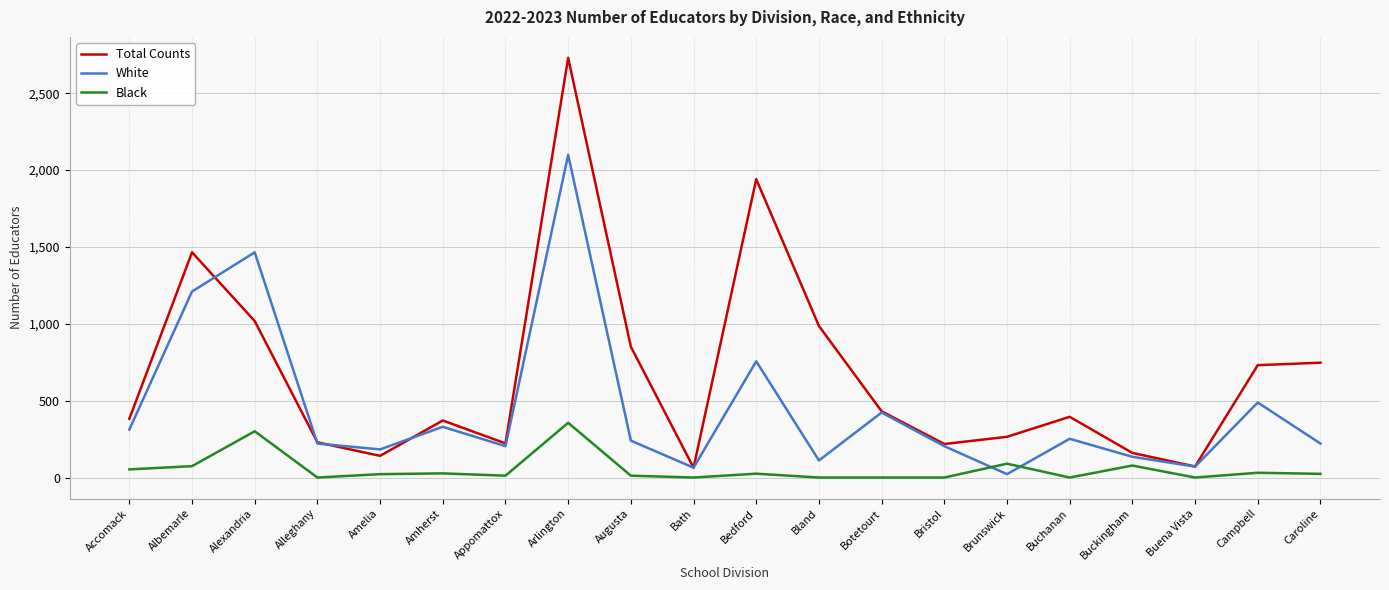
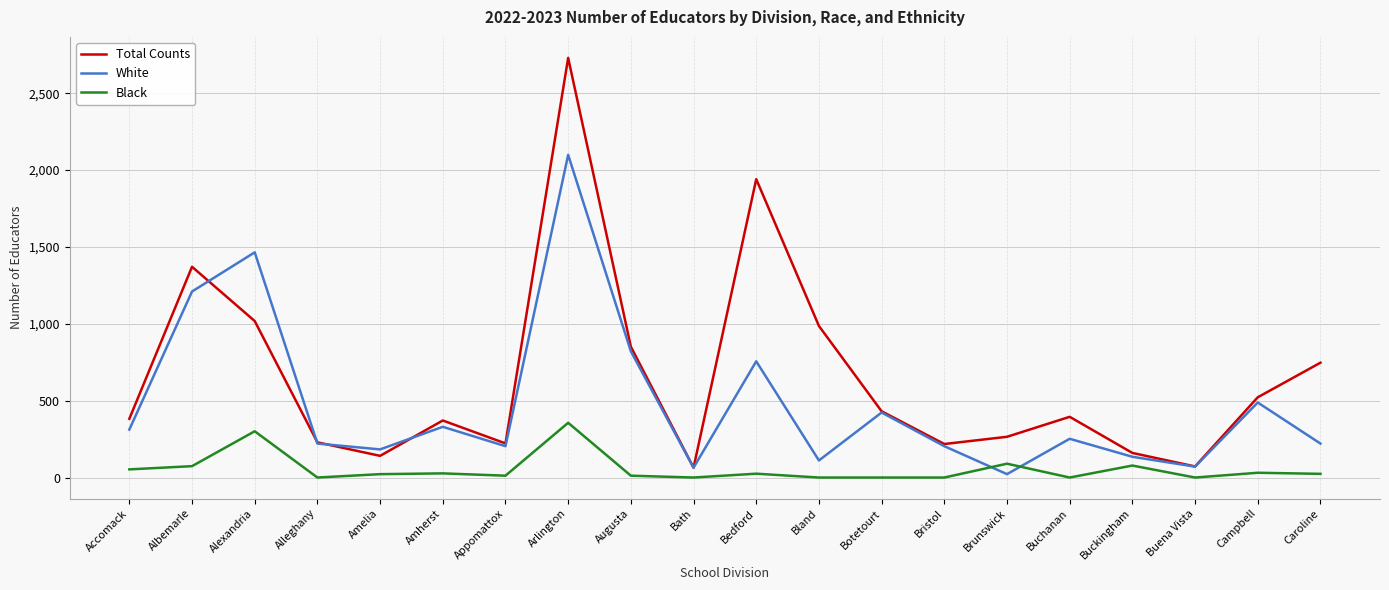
  {
    "Total Counts": {
      "Accomack": "380",
-     "Albemarle": "1,470",
+     "Albemarle": "1,370",
      "Alexandria": "1,020",
      "Amelia": "140",
      "Amherst": "370",
      "Appomattox": "220",
      "Arlington": "2,730",
      "Augusta": "850",
      "Bedford": "1,940",
      "Bland": "990",
      "Brunswick": "270",
      "Buchanan": "400",
      "Buckingham": "160",
-     "Campbell": "730",
+     "Campbell": "520",
      "Caroline": "750"
    },
    "White": {
      "Accomack": "310",
      "Albemarle": "1,210",
      "Alexandria": "1,470",
      "Amelia": "180",
      "Amherst": "330",
      "Appomattox": "200",
      "Arlington": "2,100",
-     "Augusta": "240",
+     "Augusta": "820",
      "Bedford": "760",
      "Bland": "110",
      "Brunswick": "20",
      "Buchanan": "250",
      "Buckingham": "140",
      "Campbell": "490",
      "Caroline": "220"
    },
    "Black": {
      "Accomack": "50",
      "Albemarle": "70",
      "Alexandria": "300",
      "Alleghany": "0",
      "Amelia": "20",
      "Amherst": "30",
      "Appomattox": "10",
      "Arlington": "360",
      "Augusta": "10",
      "Bath": "0",
      "Bedford": "30",
      "Bland": "0",
      "Botetourt": "0",
      "Bristol": "0",
      "Brunswick": "90",
      "Buchanan": "0",
      "Buckingham": "80",
      "Buena Vista": "0",
      "Campbell": "30",
      "Caroline": "20"
    }
  }
